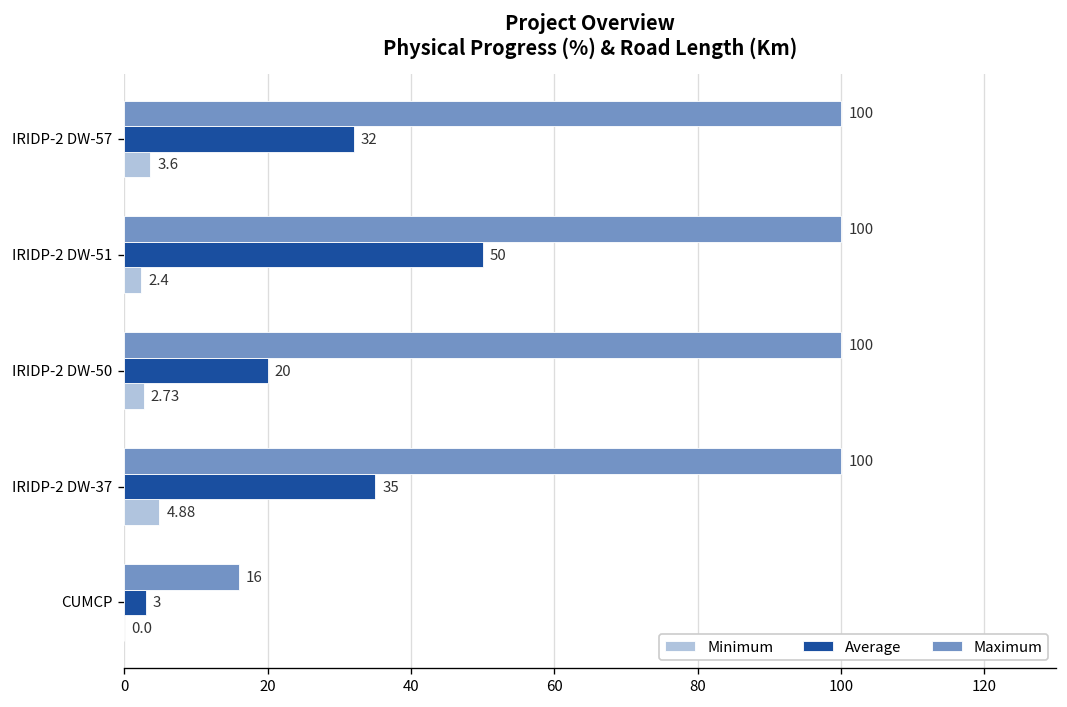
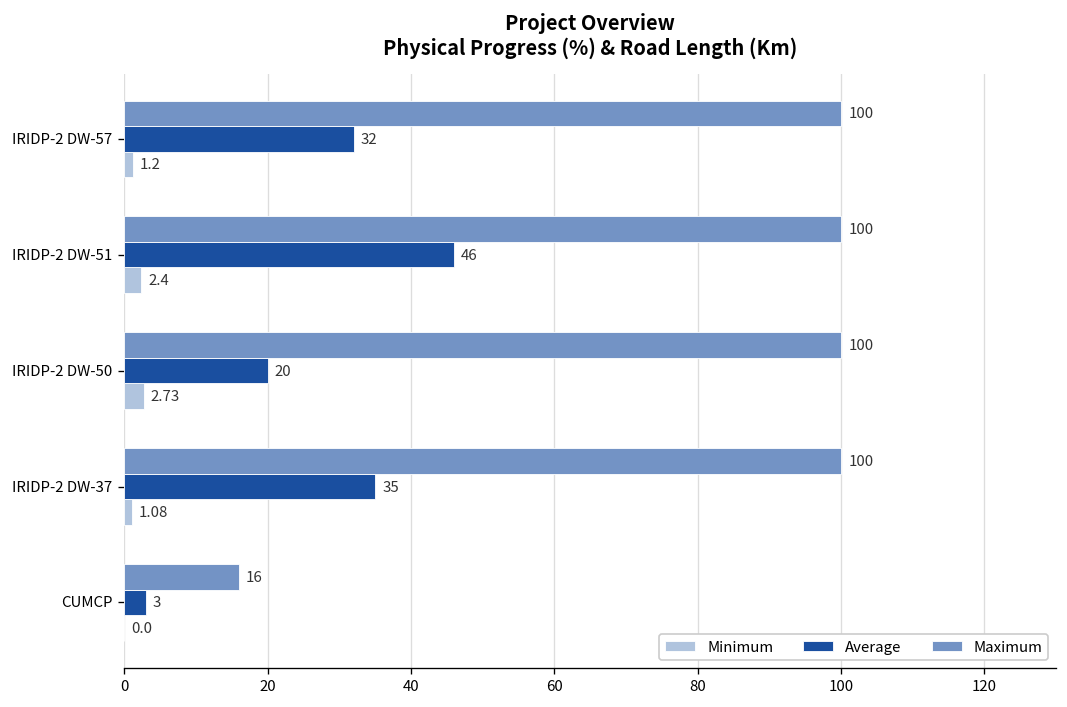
  {
    "Minimum": {
-     "IRIDP-2 DW-57": 3.6,
+     "IRIDP-2 DW-57": 1.2,
      "IRIDP-2 DW-51": 2.4,
      "IRIDP-2 DW-50": 2.73,
-     "IRIDP-2 DW-37": 4.88,
+     "IRIDP-2 DW-37": 1.08,
      "CUMCP": 0.0
    },
    "Average": {
      "IRIDP-2 DW-57": 32,
-     "IRIDP-2 DW-51": 50,
+     "IRIDP-2 DW-51": 46,
      "IRIDP-2 DW-50": 20,
      "IRIDP-2 DW-37": 35,
      "CUMCP": 3
    },
    "Maximum": {
      "IRIDP-2 DW-57": 100,
      "IRIDP-2 DW-51": 100,
      "IRIDP-2 DW-50": 100,
      "IRIDP-2 DW-37": 100,
      "CUMCP": 16
    }
  }
